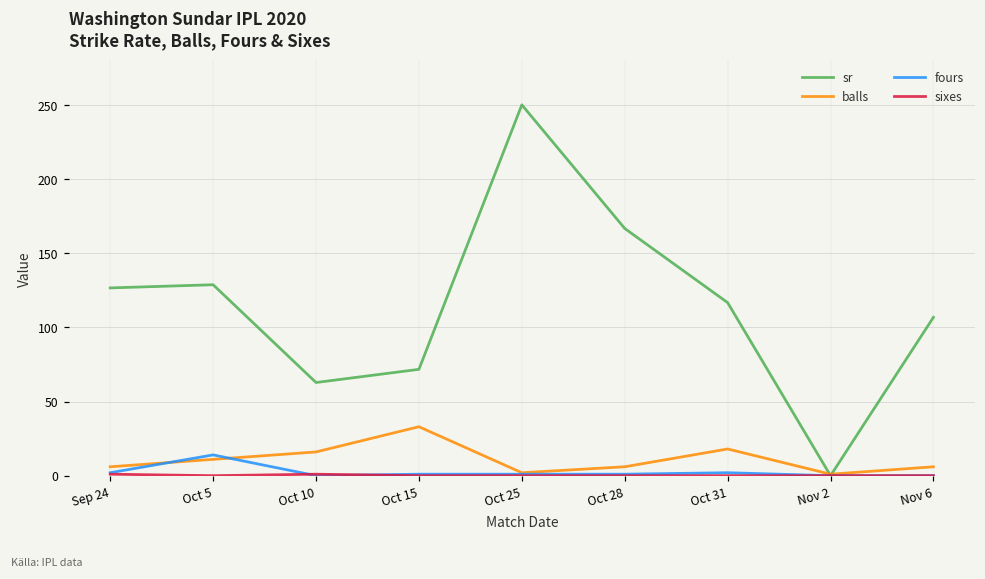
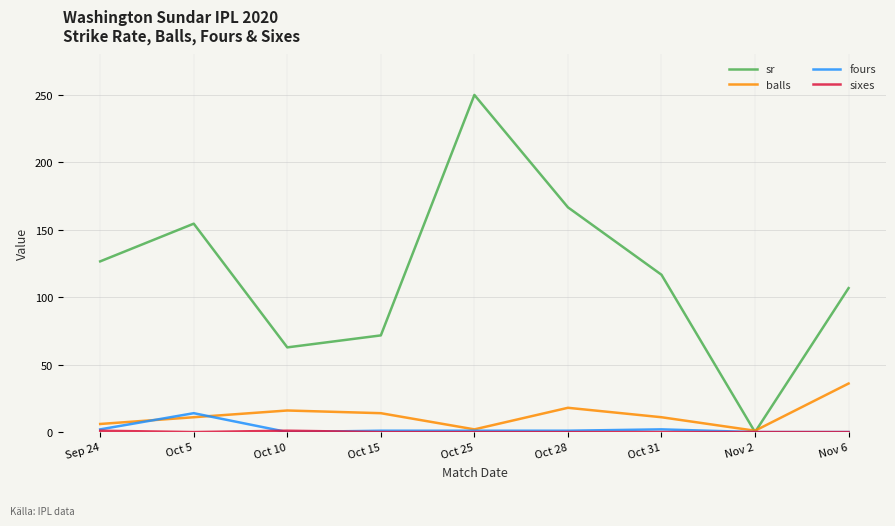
  {
    "sr": {
      "Sep 24": 127,
-     "Oct 5": 129,
+     "Oct 5": 155,
      "Oct 10": 63,
      "Oct 15": 72,
      "Oct 25": 250,
      "Oct 28": 167,
      "Oct 31": 117,
      "Nov 6": 107
    },
    "balls": {
      "Sep 24": 6,
      "Oct 5": 11,
      "Oct 10": 16,
-     "Oct 15": 33,
-     "Oct 28": 6,
-     "Oct 31": 18,
-     "Nov 6": 6
+     "Oct 15": 14,
+     "Oct 28": 18,
+     "Oct 31": 11,
+     "Nov 6": 36
    },
    "fours": {
      "Oct 5": 14,
      "Oct 31": 2
    },
    "sixes": {
      "Oct 5": 0,
      "Oct 31": 0
    }
  }
